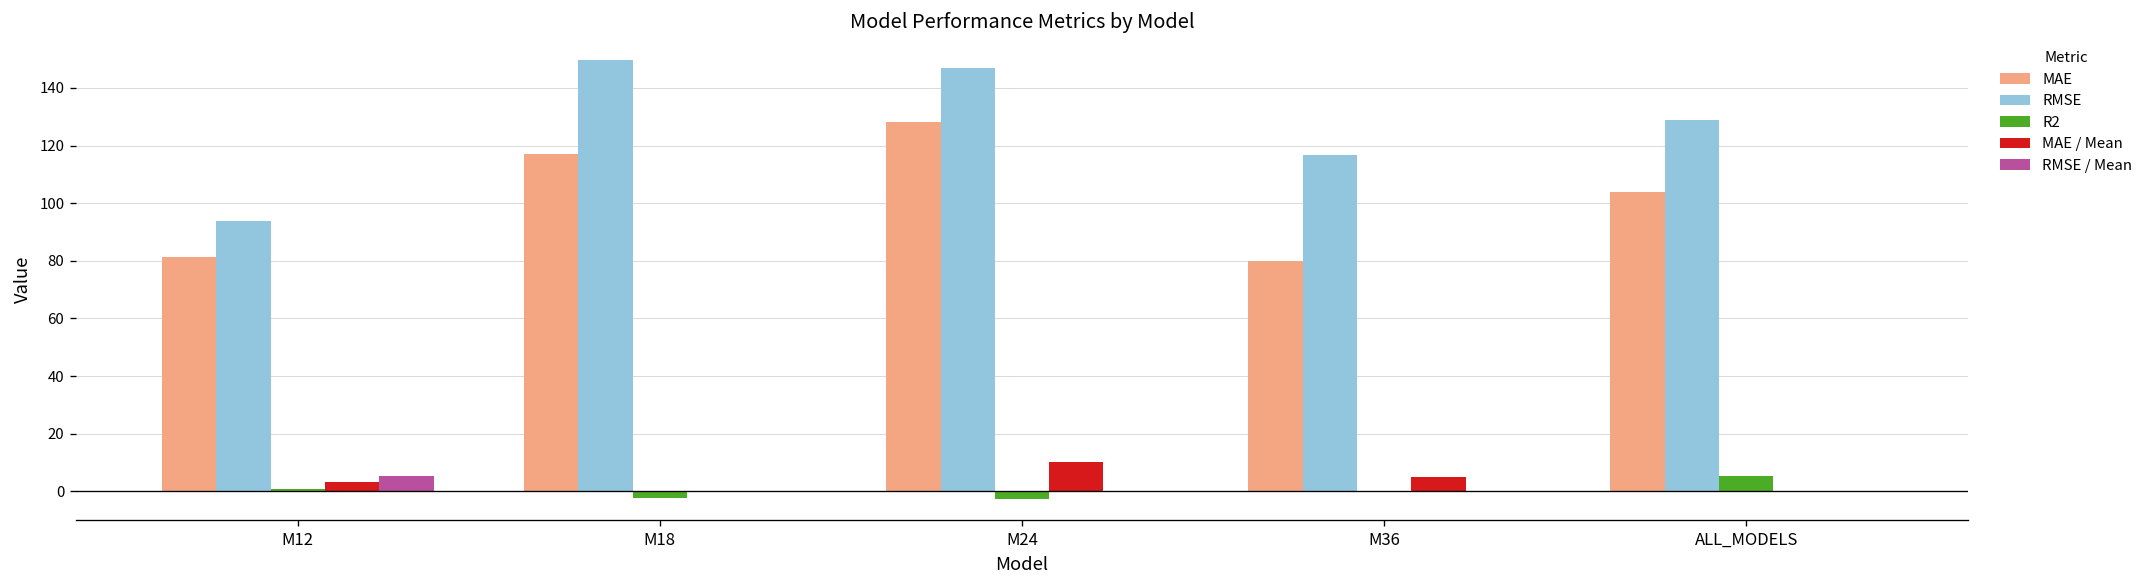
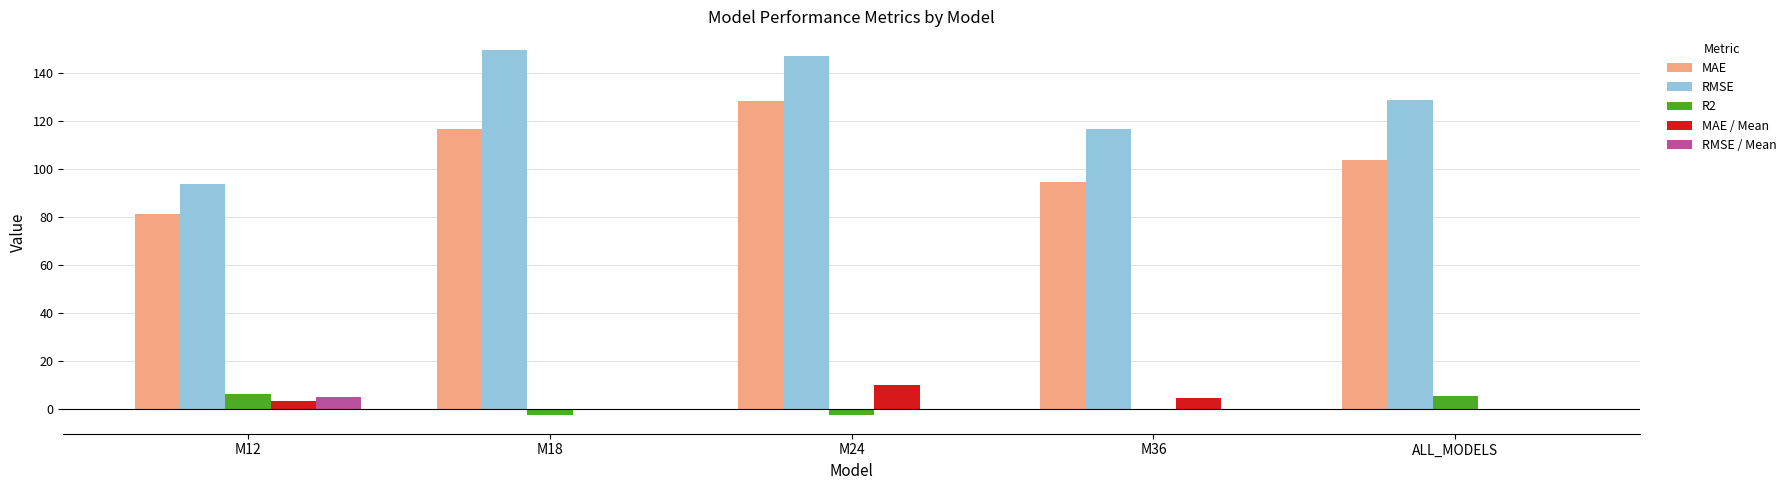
  {
    "MAE": {
      "M12": 81,
      "M18": 117,
      "M24": 128,
-     "M36": 80,
+     "M36": 95,
      "ALL_MODELS": 104
    },
    "RMSE": {
      "M12": 94,
      "M18": 150,
      "M24": 147,
      "M36": 117,
      "ALL_MODELS": 129
    },
    "R2": {
-     "M12": 1,
+     "M12": 6,
      "M18": -2,
      "M24": -3,
      "ALL_MODELS": 5
    },
    "MAE / Mean": {
      "M12": 3,
      "M24": 10,
      "M36": 5
    },
    "RMSE / Mean": {
      "M12": 5
    }
  }
